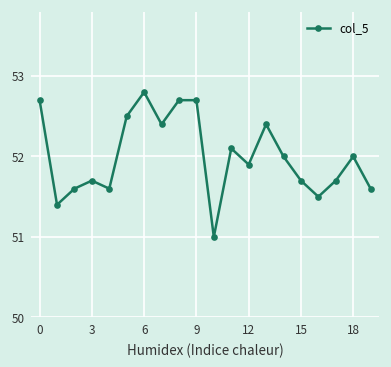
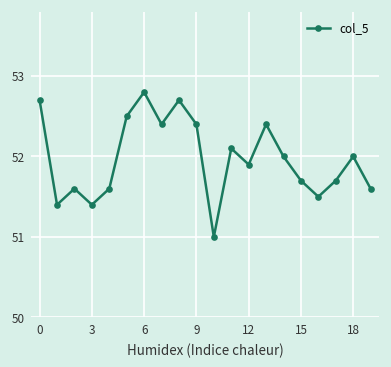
  {
    "0": 52.7,
-   "3": 51.7,
+   "3": 51.4,
    "6": 52.8,
-   "9": 52.7,
+   "9": 52.4,
    "12": 51.9,
    "15": 51.7,
    "18": 52.0
  }
